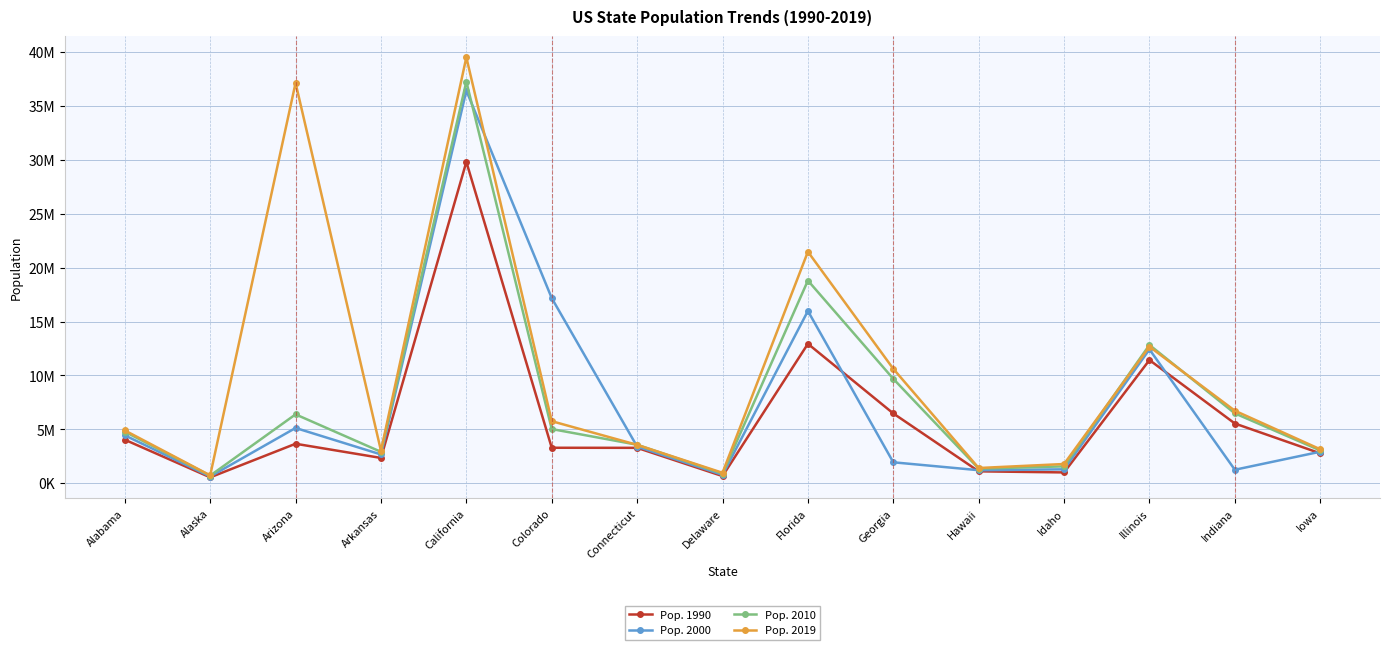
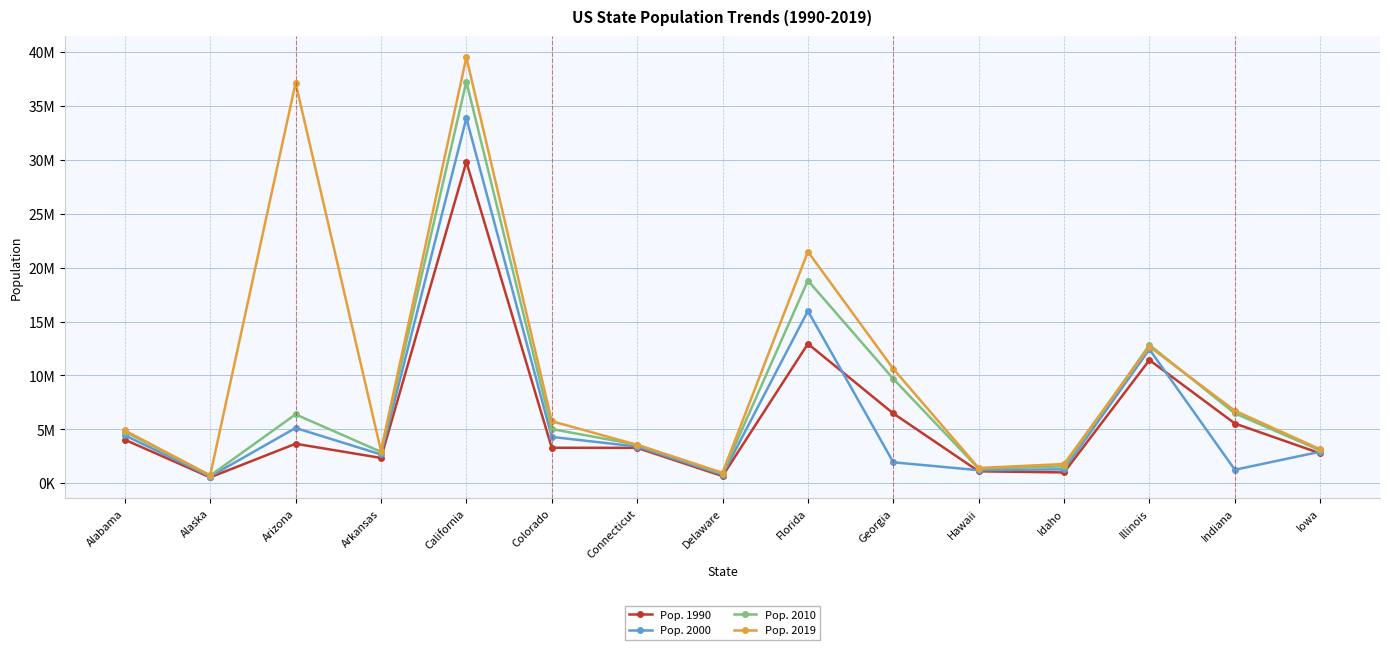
  {
    "Pop. 1990": {
      "Alabama": 4000000,
      "Arizona": 3700000,
      "Arkansas": 2400000,
      "California": 29800000,
      "Colorado": 3300000,
      "Florida": 12900000,
      "Georgia": 6500000,
      "Idaho": 1000000,
      "Illinois": 11400000,
      "Indiana": 5500000
    },
    "Pop. 2000": {
      "Alabama": 4400000,
      "Arizona": 5100000,
      "Arkansas": 2700000,
-     "California": 36400000,
-     "Colorado": 17200000,
+     "California": 33900000,
+     "Colorado": 4300000,
      "Florida": 16000000,
      "Georgia": 1900000,
      "Idaho": 1300000,
      "Illinois": 12400000,
      "Indiana": 1300000
    },
    "Pop. 2010": {
      "Arizona": 6400000,
      "California": 37300000,
      "Colorado": 5000000,
      "Florida": 18800000,
      "Georgia": 9700000,
      "Indiana": 6500000
    },
    "Pop. 2019": {
      "Arizona": 37100000,
      "California": 39500000,
      "Colorado": 5800000,
      "Florida": 21500000,
      "Georgia": 10600000,
      "Indiana": 6700000
    }
  }
